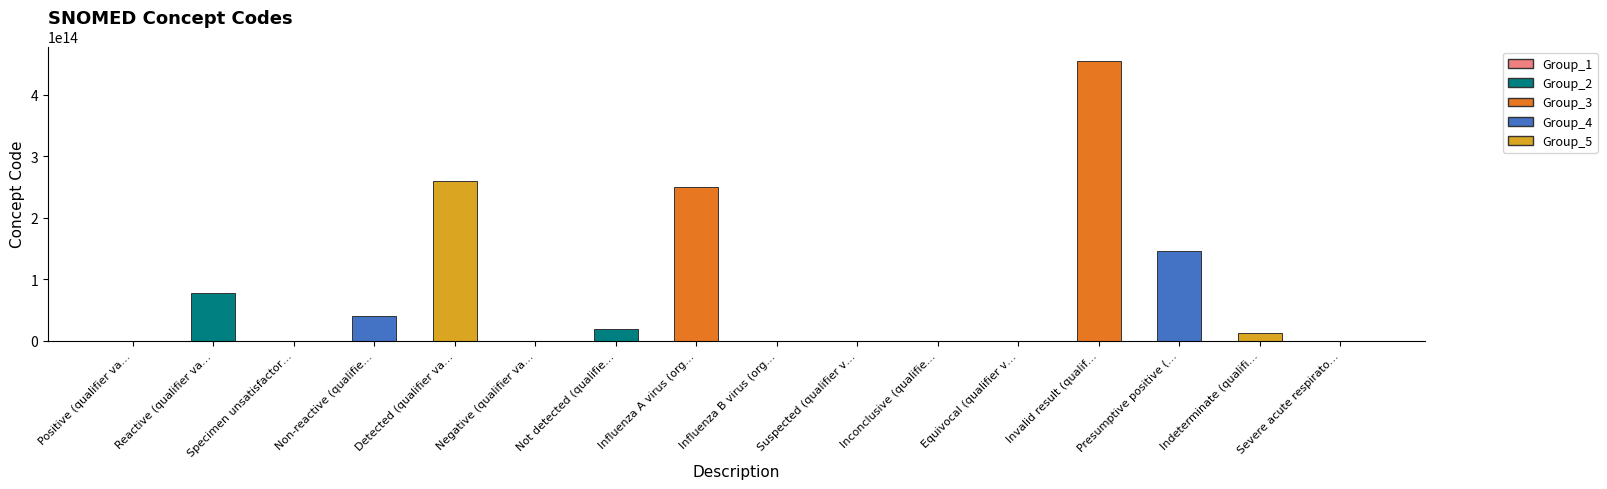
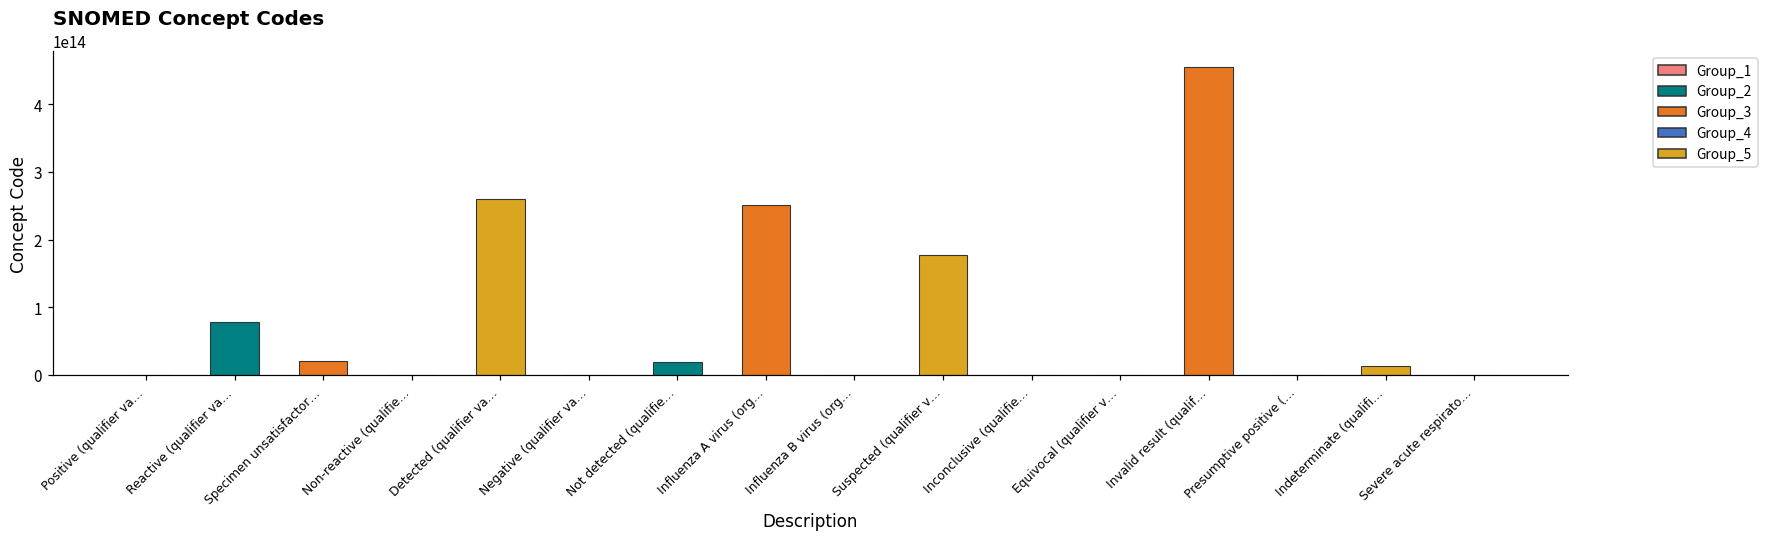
  {
    "Reactive (qualifier va…": 80000000000000,
-   "Specimen unsatisfactor…": 0,
-   "Non-reactive (qualifie…": 40000000000000,
+   "Specimen unsatisfactor…": 20000000000000,
+   "Non-reactive (qualifie…": 0,
    "Detected (qualifier va…": 260000000000000,
    "Not detected (qualifie…": 20000000000000,
    "Influenza A virus (org…": 250000000000000,
-   "Suspected (qualifier v…": 0,
+   "Suspected (qualifier v…": 180000000000000,
    "Invalid result (qualif…": 460000000000000,
-   "Presumptive positive (…": 150000000000000,
+   "Presumptive positive (…": 0,
    "Indeterminate (qualifi…": 10000000000000
  }
